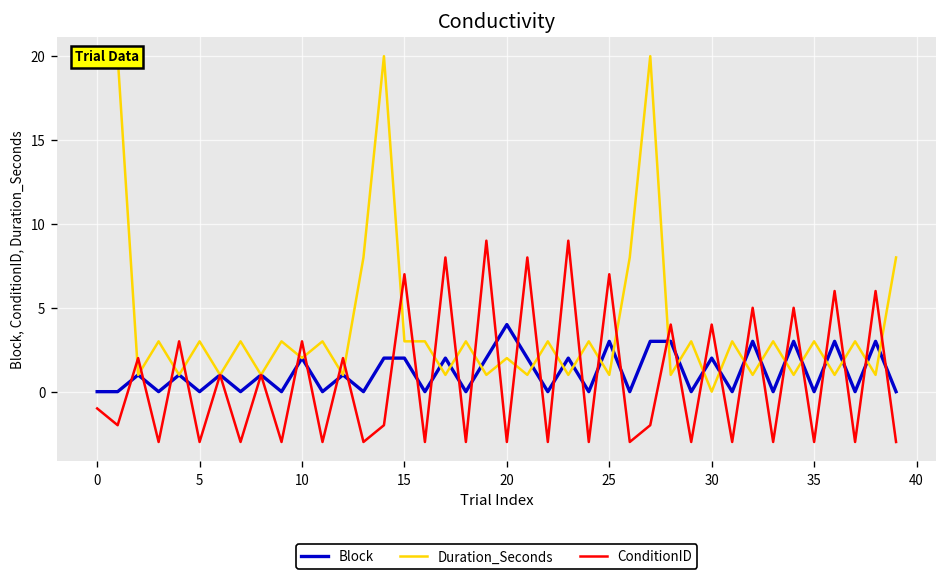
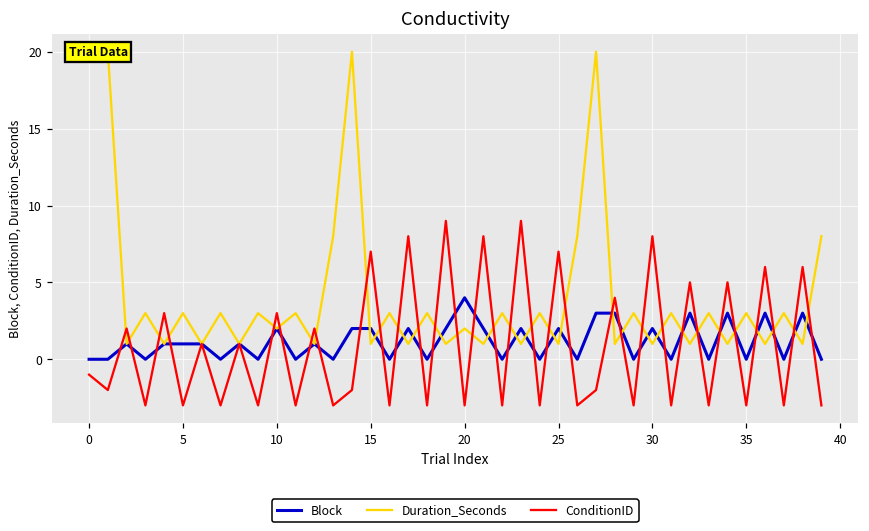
  {
    "Block": {
      "0": 0,
-     "5": 0,
+     "5": 1,
      "15": 2,
      "20": 4,
-     "25": 3,
+     "25": 2,
      "30": 2,
      "35": 0
    },
    "Duration_Seconds": {
      "5": 3,
-     "15": 3,
+     "15": 1,
      "20": 2,
      "25": 1,
-     "30": 0,
+     "30": 1,
      "35": 3
    },
    "ConditionID": {
      "0": -1,
      "5": -3,
      "10": 3,
      "15": 7,
      "20": -3,
      "25": 7,
-     "30": 4,
+     "30": 8,
      "35": -3
    }
  }
